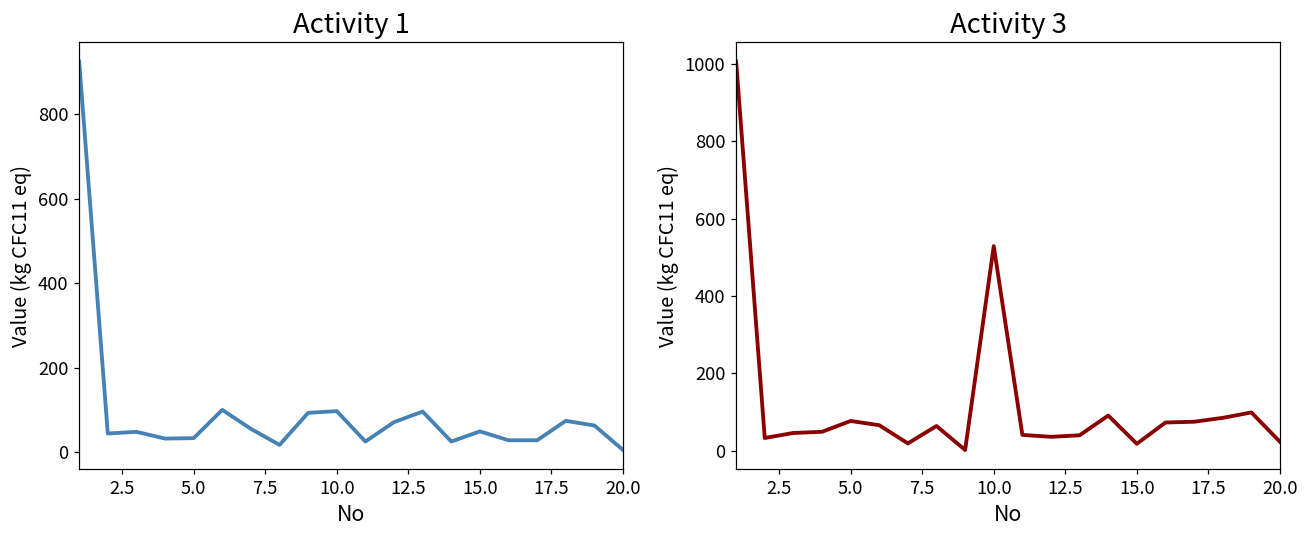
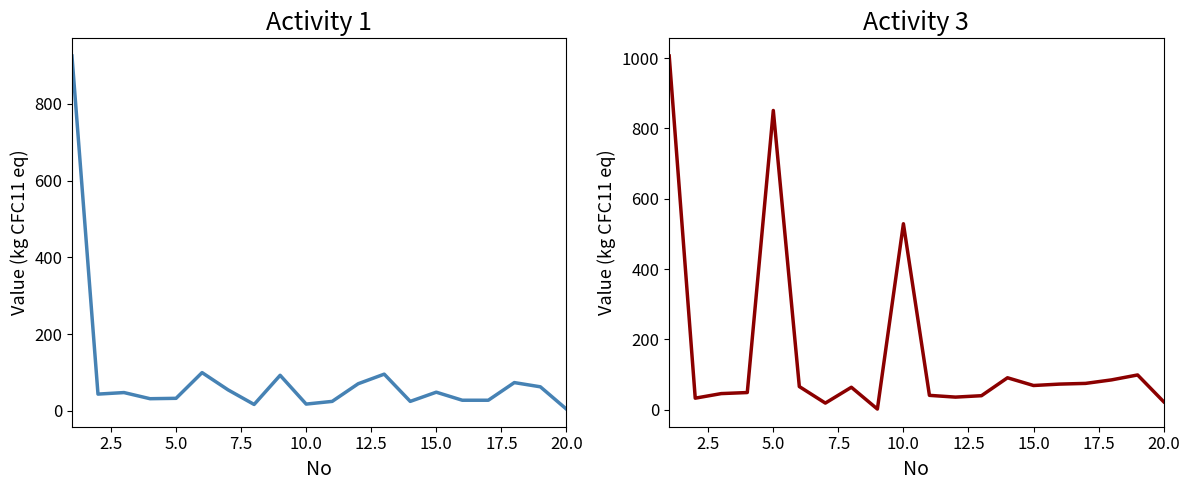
  {
    "Activity 1": {
      "5.0": 30,
-     "10.0": 100,
+     "10.0": 20,
      "15.0": 50,
      "20.0": 10
    },
    "Activity 3": {
-     "5.0": 80,
+     "5.0": 850,
      "10.0": 530,
-     "15.0": 20,
+     "15.0": 70,
      "20.0": 20
    }
  }
